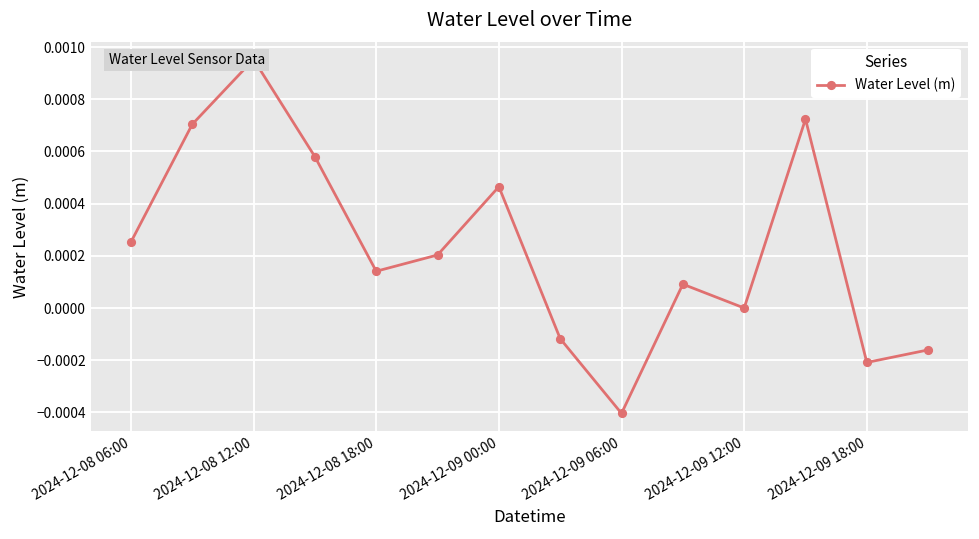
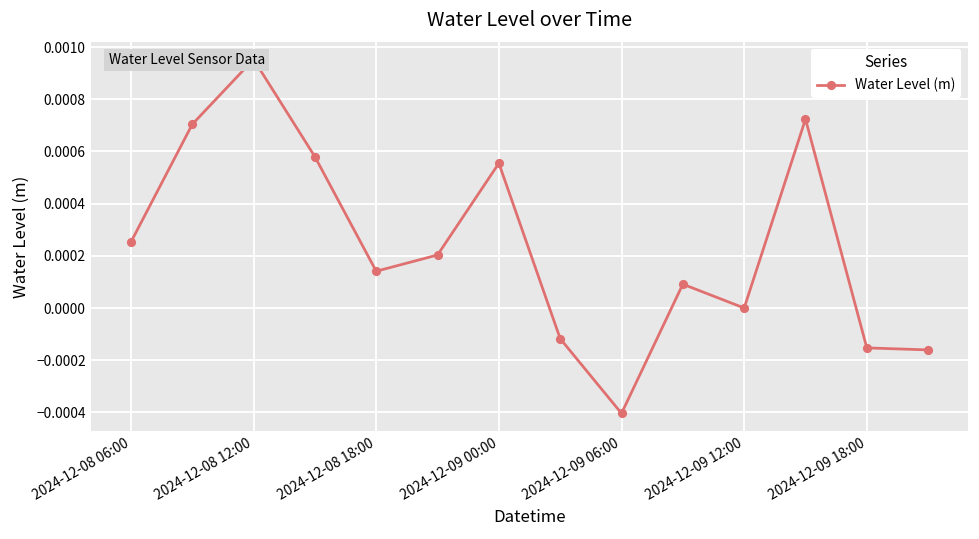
  {
    "2024-12-08 06:00": 0.00025,
    "2024-12-08 18:00": 0.00014,
-   "2024-12-09 00:00": 0.00046,
+   "2024-12-09 00:00": 0.00055,
    "2024-12-09 06:00": -0.00040,
    "2024-12-09 12:00": 0.00000,
-   "2024-12-09 18:00": -0.00021
+   "2024-12-09 18:00": -0.00015
  }
